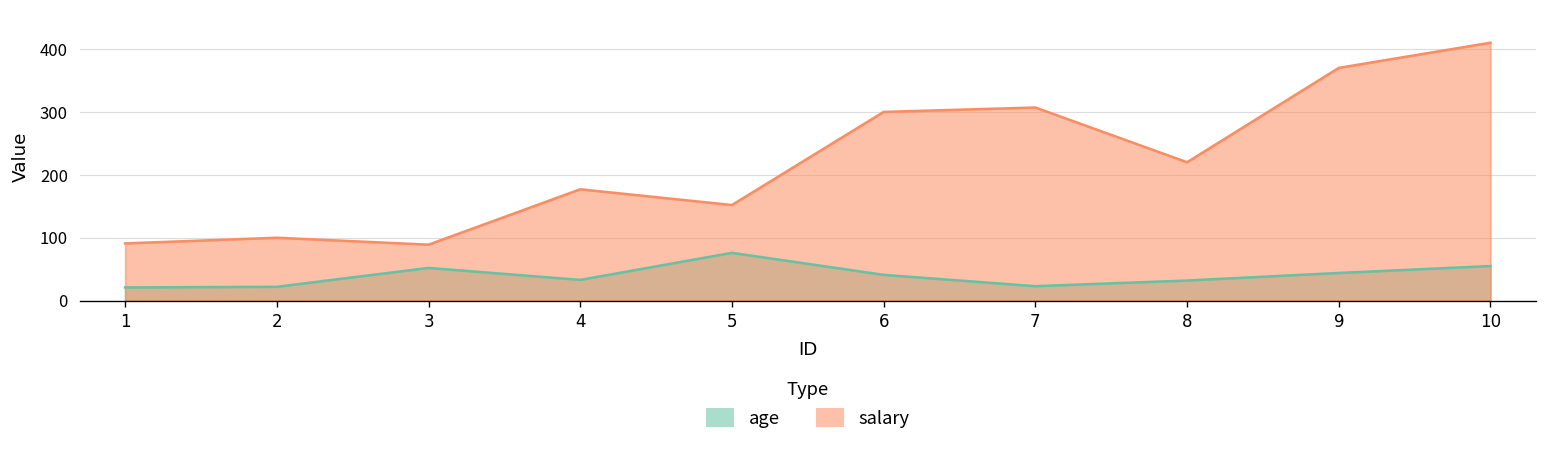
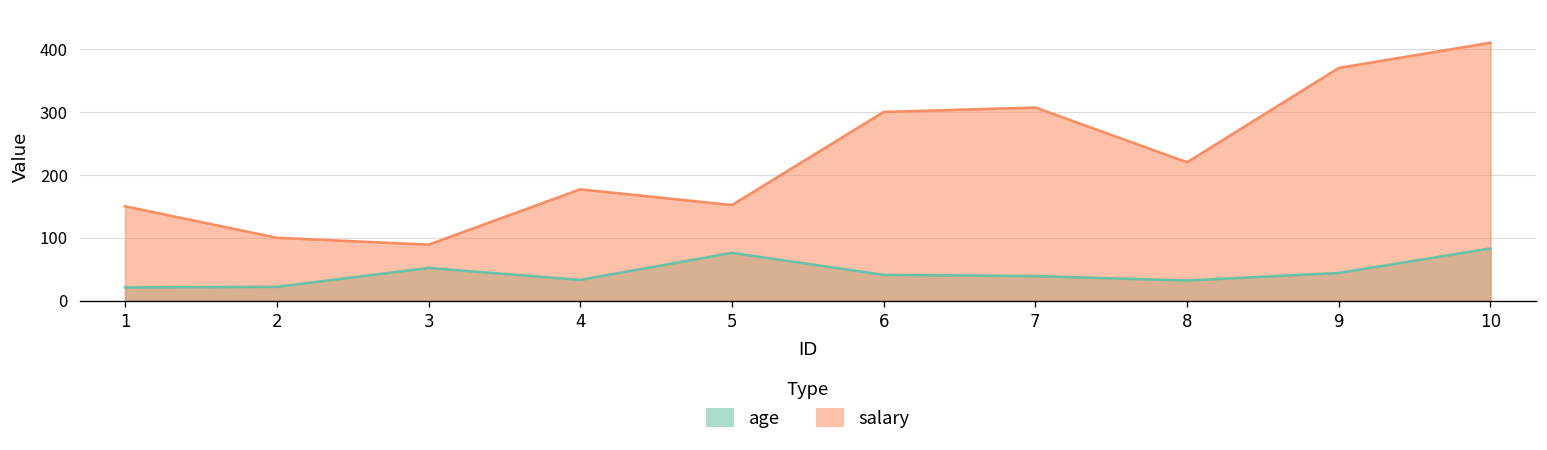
  {
    "age": {
      "1": 20,
      "2": 20,
      "3": 50,
      "4": 30,
      "5": 80,
      "6": 40,
-     "7": 20,
+     "7": 40,
      "8": 30,
      "9": 40,
-     "10": 60
+     "10": 80
    },
    "salary": {
-     "1": 90,
+     "1": 150,
      "2": 100,
      "3": 90,
      "4": 180,
      "5": 150,
      "6": 300,
      "7": 310,
      "8": 220,
      "9": 370,
      "10": 410
    }
  }
